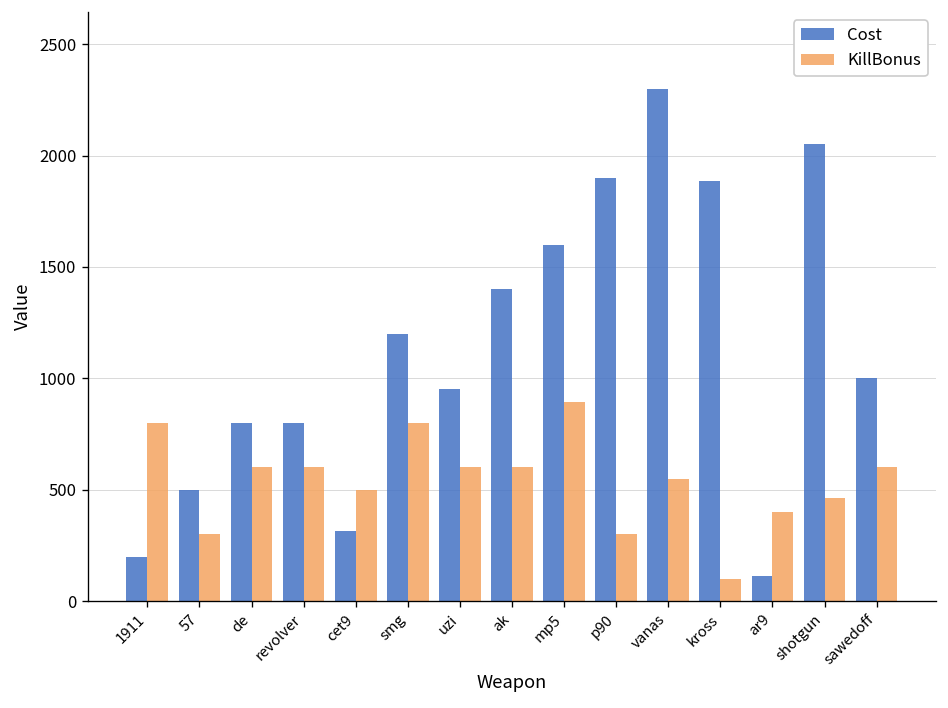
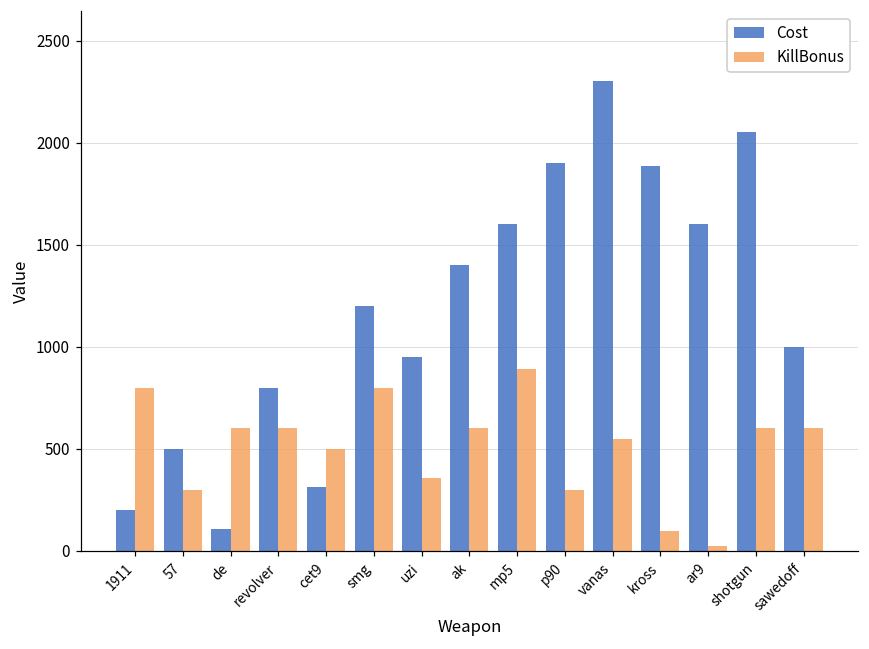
  {
    "Cost": {
      "1911": 200,
      "57": 500,
-     "de": 800,
+     "de": 110,
      "revolver": 800,
      "cet9": 320,
      "smg": 1200,
      "uzi": 950,
      "ak": 1400,
      "mp5": 1600,
      "p90": 1900,
      "vanas": 2300,
      "kross": 1890,
-     "ar9": 110,
+     "ar9": 1600,
      "shotgun": 2050,
      "sawedoff": 1000
    },
    "KillBonus": {
      "1911": 800,
      "57": 300,
      "de": 600,
      "revolver": 600,
      "cet9": 500,
      "smg": 800,
-     "uzi": 600,
+     "uzi": 360,
      "ak": 600,
      "mp5": 890,
      "p90": 300,
      "vanas": 550,
      "kross": 100,
-     "ar9": 400,
-     "shotgun": 460,
+     "ar9": 20,
+     "shotgun": 600,
      "sawedoff": 600
    }
  }
